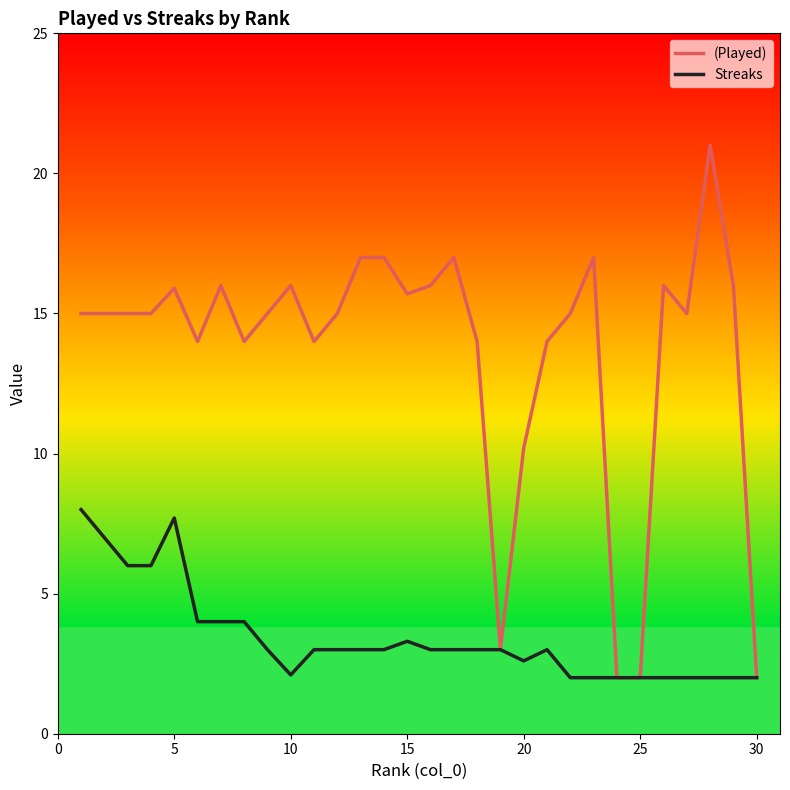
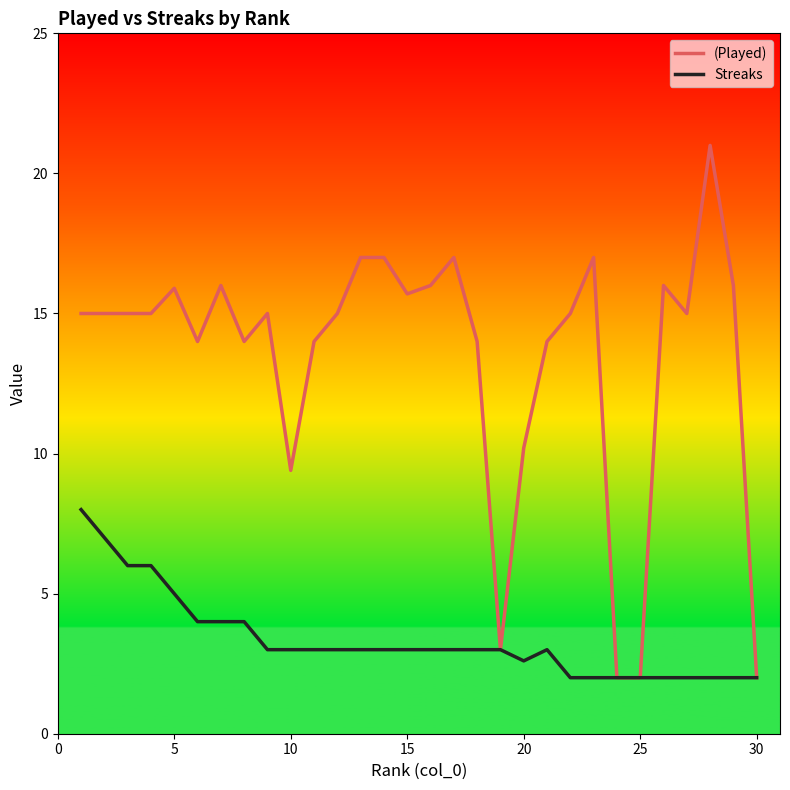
  {
    "(Played)": {
      "5": 15.9,
-     "10": 16.0,
+     "10": 9.4,
      "15": 15.7,
      "20": 10.2
    },
    "Streaks": {
-     "5": 7.7,
-     "10": 2.1,
-     "15": 3.3,
+     "5": 5.0,
+     "10": 3.0,
+     "15": 3.0,
      "20": 2.6
    }
  }
